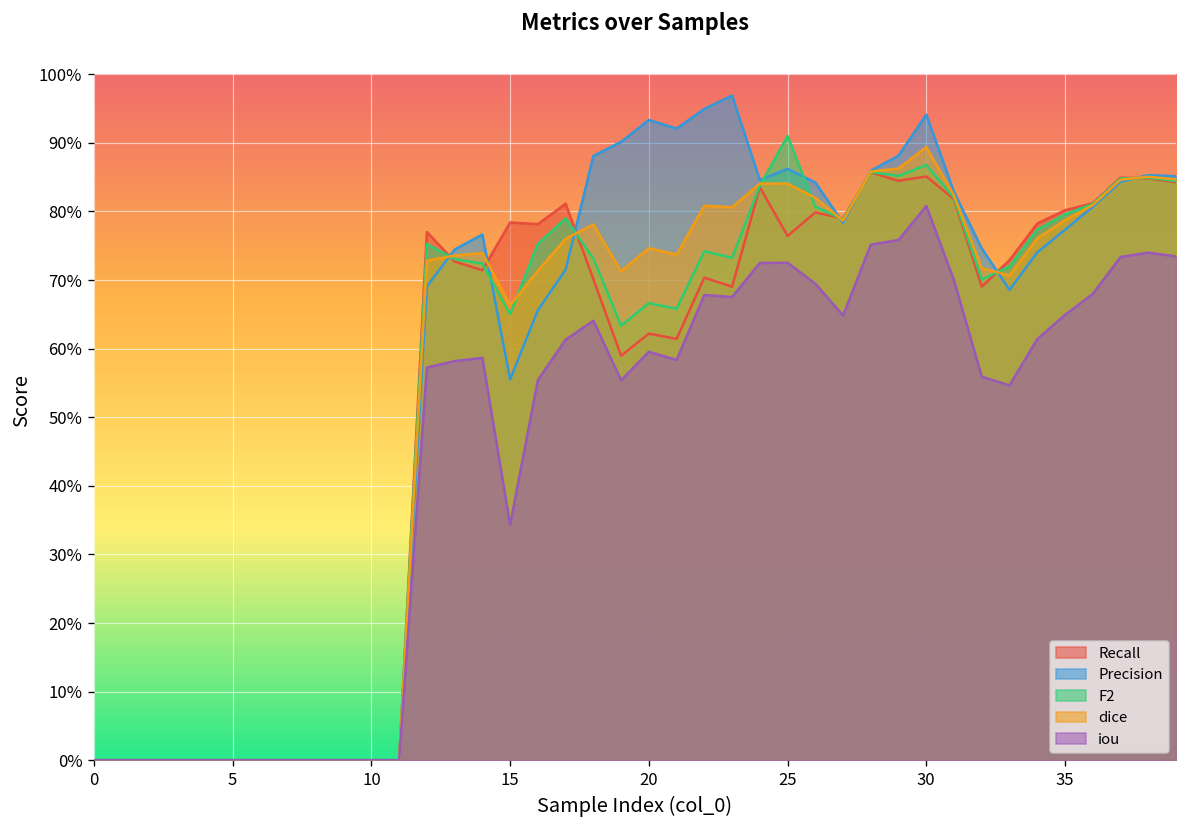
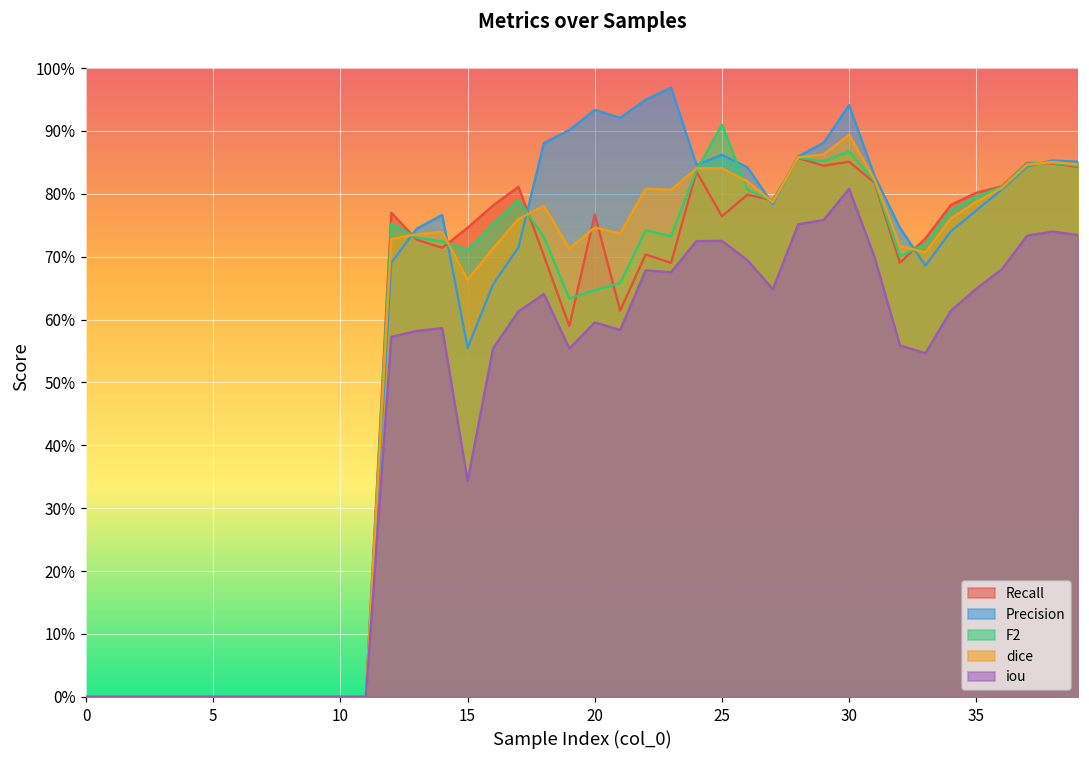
  {
    "Recall": {
-     "15": "78%",
-     "20": "62%",
+     "15": "75%",
+     "20": "77%",
      "25": "76%",
      "30": "85%",
      "35": "80%"
    },
    "Precision": {
      "15": "56%",
      "20": "93%",
      "25": "86%",
      "30": "94%",
      "35": "77%"
    },
    "F2": {
-     "15": "65%",
-     "20": "67%",
+     "15": "71%",
+     "20": "65%",
      "25": "91%",
      "30": "87%",
      "35": "80%"
    },
    "dice": {
      "15": "66%",
      "20": "75%",
      "25": "84%",
      "30": "89%",
      "35": "79%"
    },
    "iou": {
      "15": "34%",
      "20": "60%",
      "25": "73%",
      "30": "81%",
      "35": "65%"
    }
  }
